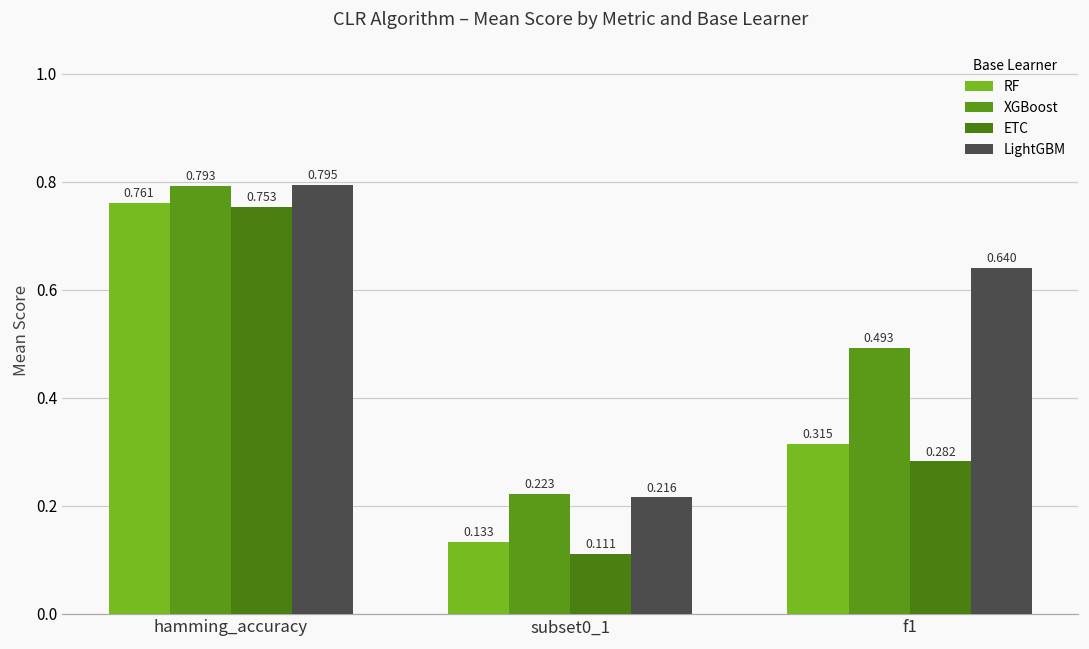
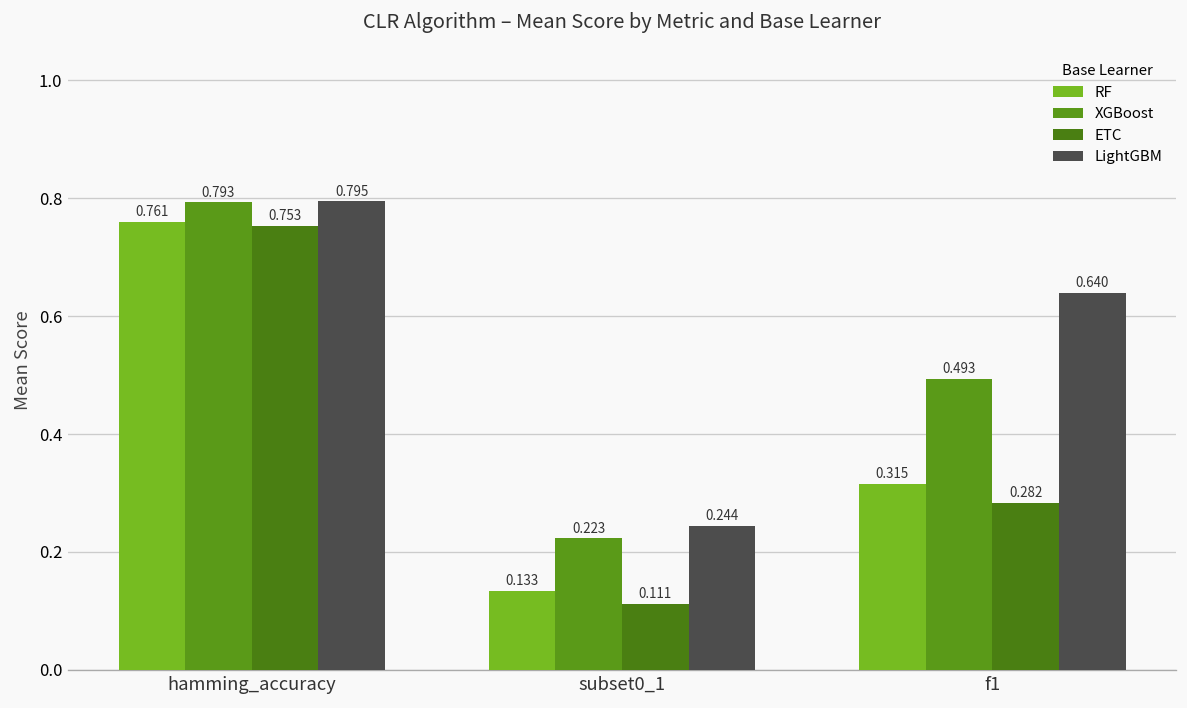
  {
    "LightGBM": {
      "hamming_accuracy": 0.795,
-     "subset0_1": 0.216,
+     "subset0_1": 0.244,
      "f1": 0.640
    }
  }
